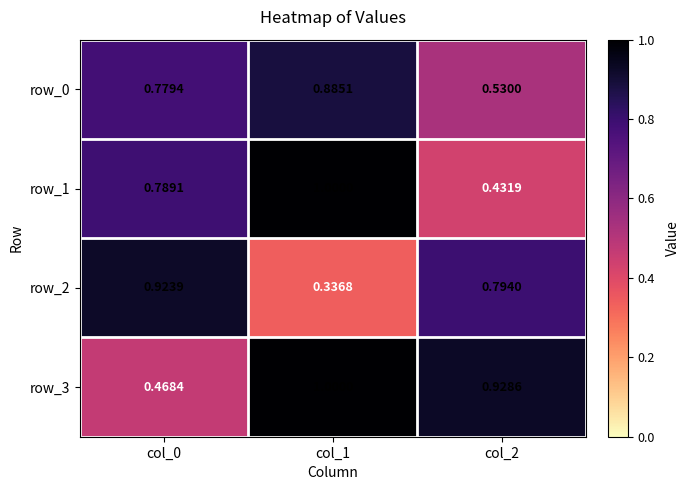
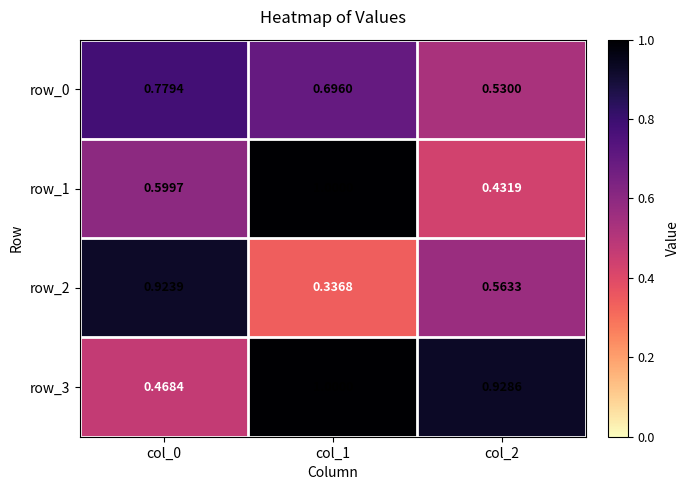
  {
    "row_0": {
      "col_0": 0.7794,
-     "col_1": 0.8851,
+     "col_1": 0.6960,
      "col_2": 0.5300
    },
    "row_1": {
-     "col_0": 0.7891,
+     "col_0": 0.5997,
      "col_2": 0.4319
    },
    "row_2": {
      "col_1": 0.3368,
-     "col_2": 0.7940
+     "col_2": 0.5633
    },
    "row_3": {
      "col_0": 0.4684
    }
  }
